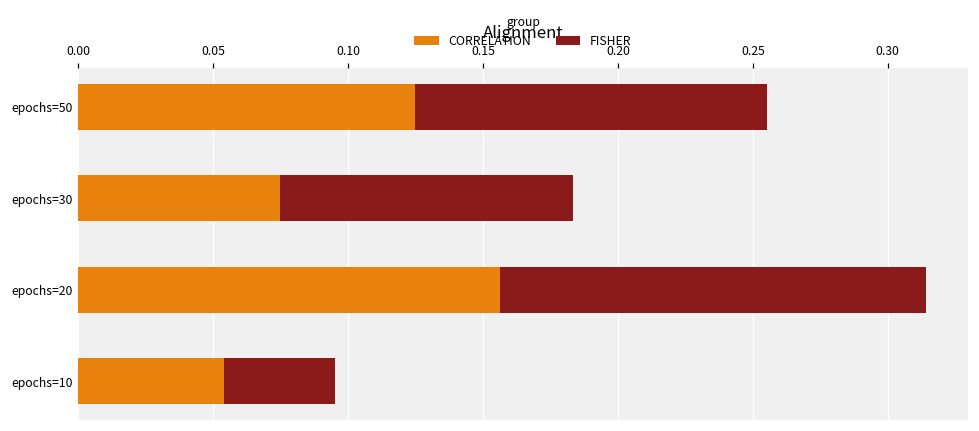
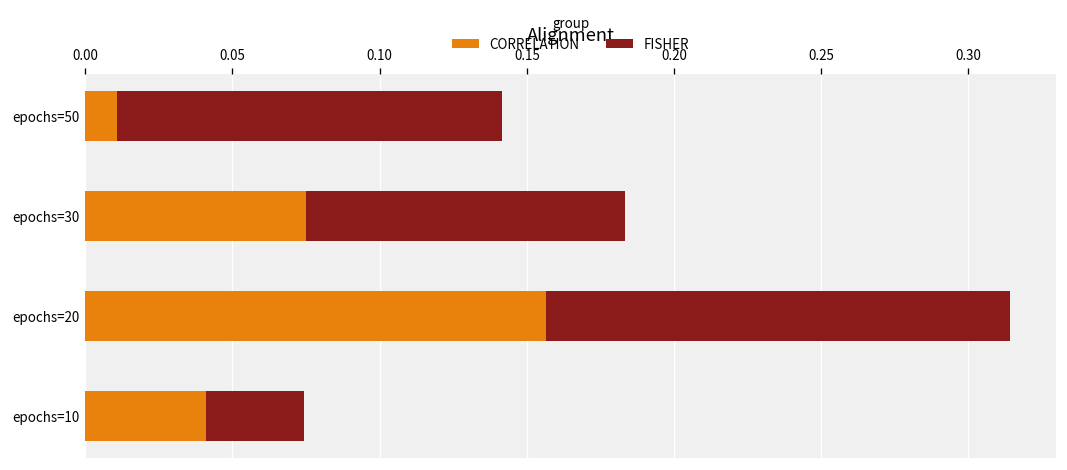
  {
    "CORRELATION": {
-     "epochs=50": 0.125,
+     "epochs=50": 0.011,
      "epochs=30": 0.075,
      "epochs=20": 0.156,
-     "epochs=10": 0.054
+     "epochs=10": 0.041
    },
    "FISHER": {
      "epochs=50": 0.131,
      "epochs=30": 0.109,
      "epochs=20": 0.158,
-     "epochs=10": 0.041
+     "epochs=10": 0.033
    }
  }
